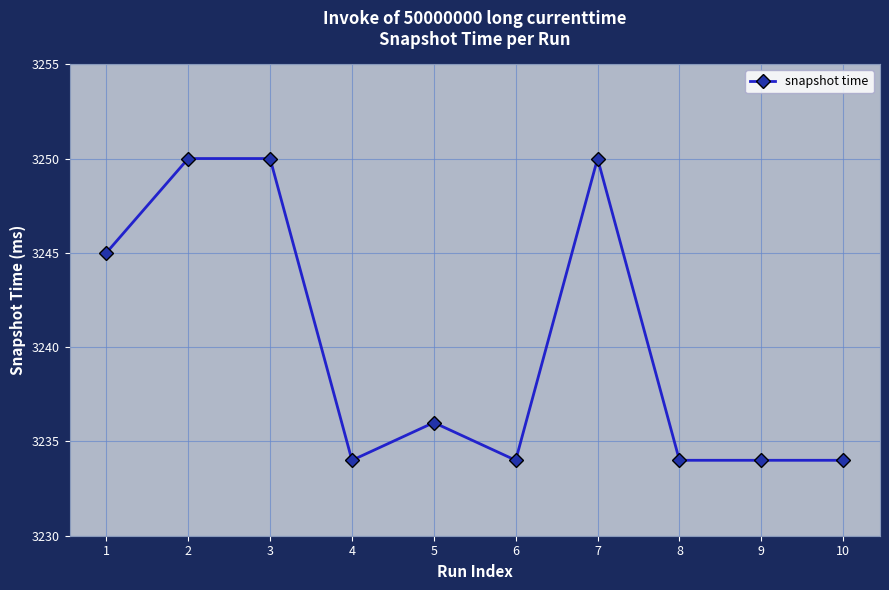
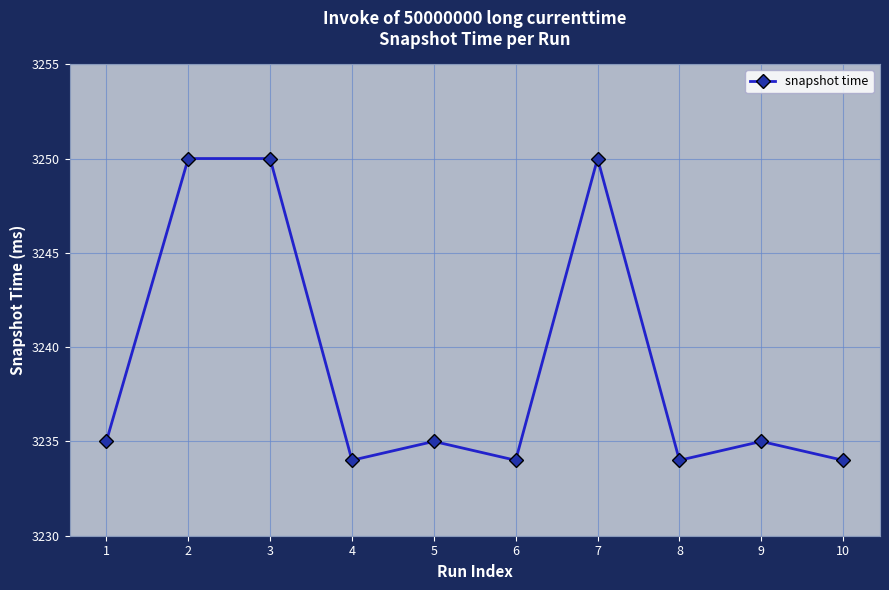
  {
-   "1": 3245,
+   "1": 3235,
    "2": 3250,
    "3": 3250,
    "4": 3234,
-   "5": 3236,
+   "5": 3235,
    "6": 3234,
    "7": 3250,
    "8": 3234,
-   "9": 3234,
+   "9": 3235,
    "10": 3234
  }
